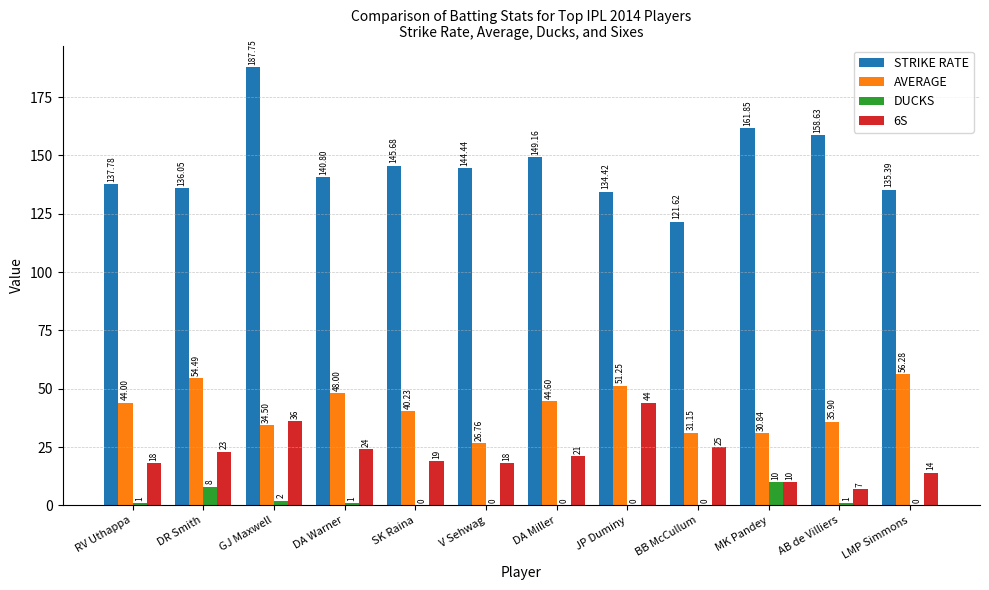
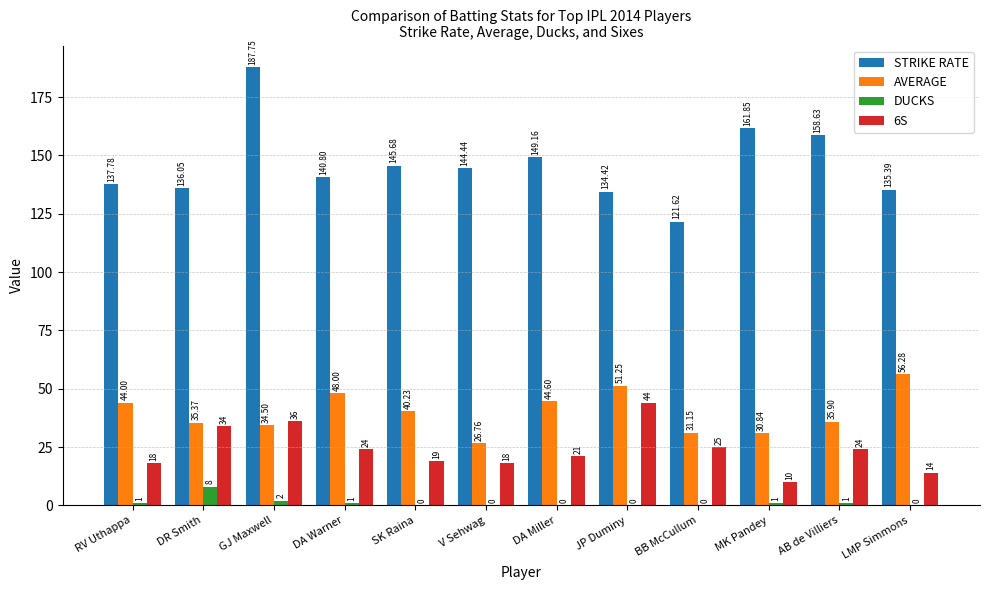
  {
    "STRIKE RATE": {
      "RV Uthappa": 137.78,
      "DR Smith": 136.05,
      "GJ Maxwell": 187.75,
      "DA Warner": 140.80,
      "SK Raina": 145.68,
      "V Sehwag": 144.44,
      "DA Miller": 149.16,
      "JP Duminy": 134.42,
      "BB McCullum": 121.62,
      "MK Pandey": 161.85,
      "AB de Villiers": 158.63,
      "LMP Simmons": 135.39
    },
    "AVERAGE": {
      "RV Uthappa": 44.00,
-     "DR Smith": 54.49,
+     "DR Smith": 35.37,
      "GJ Maxwell": 34.50,
      "DA Warner": 48.00,
      "SK Raina": 40.23,
      "V Sehwag": 26.76,
      "DA Miller": 44.60,
      "JP Duminy": 51.25,
      "BB McCullum": 31.15,
      "MK Pandey": 30.84,
      "AB de Villiers": 35.90,
      "LMP Simmons": 56.28
    },
    "DUCKS": {
      "RV Uthappa": 1,
      "DR Smith": 8,
      "GJ Maxwell": 2,
      "DA Warner": 1,
      "SK Raina": 0,
      "V Sehwag": 0,
      "DA Miller": 0,
      "JP Duminy": 0,
      "BB McCullum": 0,
-     "MK Pandey": 10,
+     "MK Pandey": 1,
      "AB de Villiers": 1,
      "LMP Simmons": 0
    },
    "6S": {
      "RV Uthappa": 18,
-     "DR Smith": 23,
+     "DR Smith": 34,
      "GJ Maxwell": 36,
      "DA Warner": 24,
      "SK Raina": 19,
      "V Sehwag": 18,
      "DA Miller": 21,
      "JP Duminy": 44,
      "BB McCullum": 25,
      "MK Pandey": 10,
-     "AB de Villiers": 7,
+     "AB de Villiers": 24,
      "LMP Simmons": 14
    }
  }
